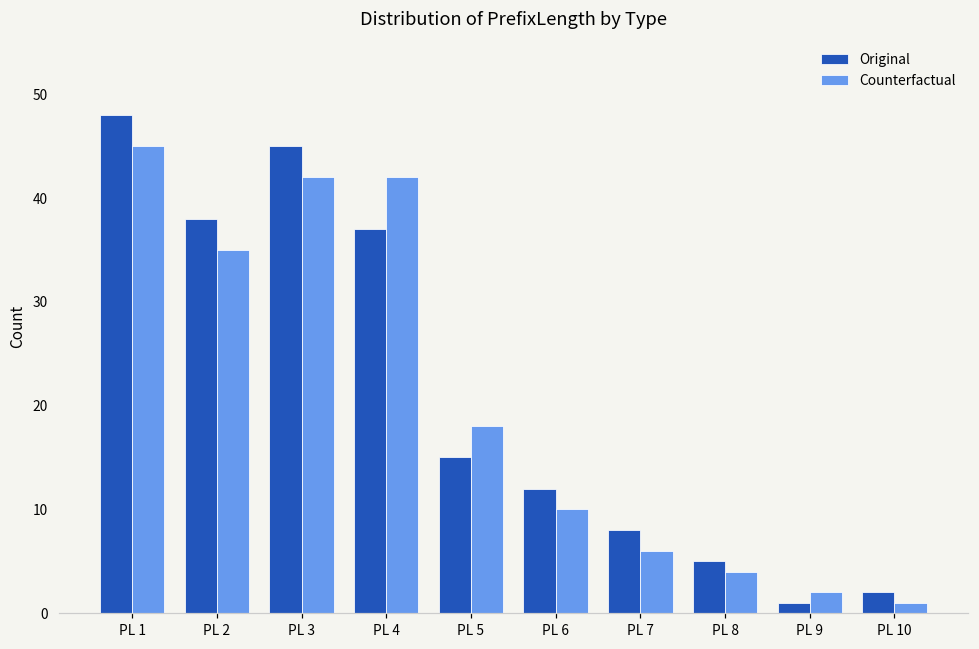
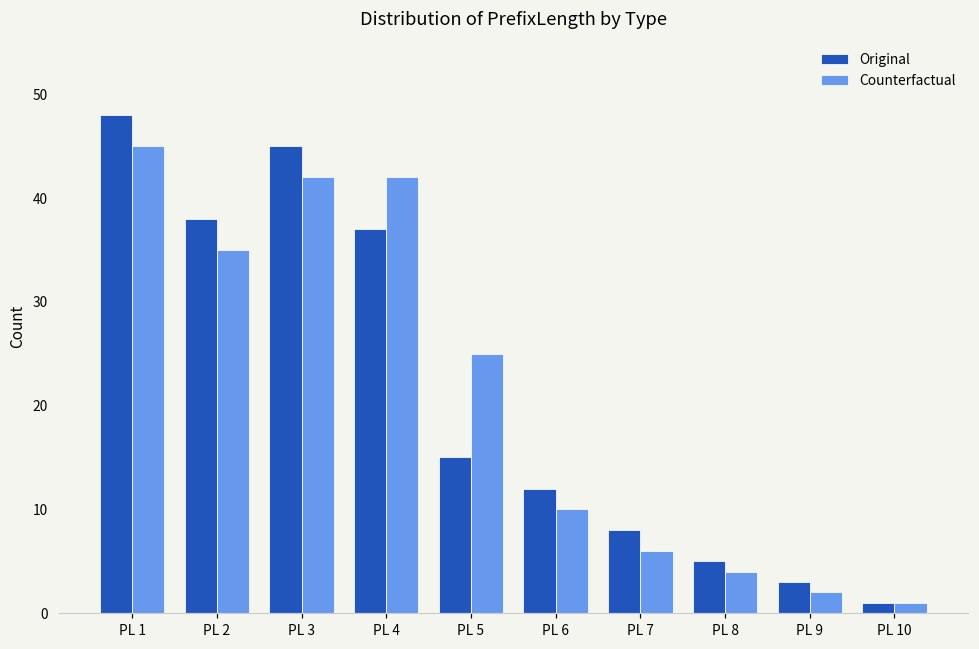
  {
    "Original": {
      "PL 1": 48,
      "PL 2": 38,
      "PL 3": 45,
      "PL 4": 37,
      "PL 5": 15,
      "PL 6": 12,
      "PL 7": 8,
      "PL 8": 5,
-     "PL 9": 1,
-     "PL 10": 2
+     "PL 9": 3,
+     "PL 10": 1
    },
    "Counterfactual": {
      "PL 1": 45,
      "PL 2": 35,
      "PL 3": 42,
      "PL 4": 42,
-     "PL 5": 18,
+     "PL 5": 25,
      "PL 6": 10,
      "PL 7": 6,
      "PL 8": 4,
      "PL 9": 2,
      "PL 10": 1
    }
  }
